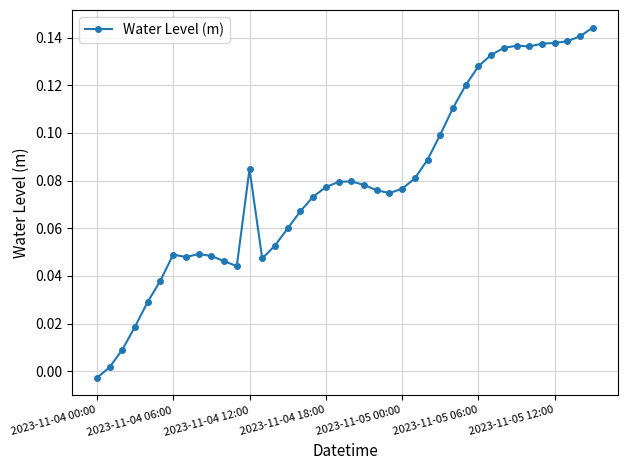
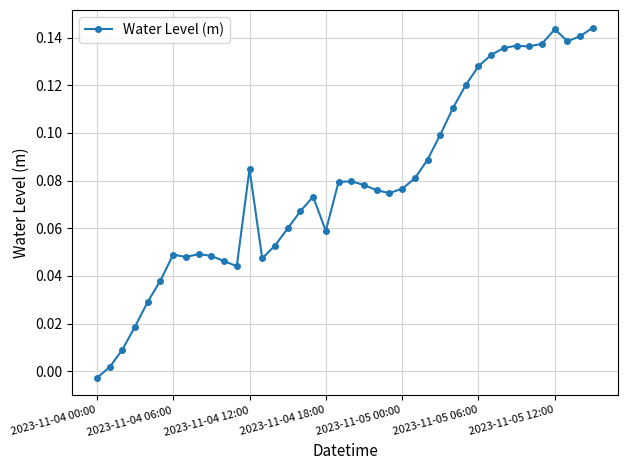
  {
    "2023-11-04 00:00": -0.003,
    "2023-11-04 06:00": 0.049,
    "2023-11-04 12:00": 0.085,
-   "2023-11-04 18:00": 0.077,
+   "2023-11-04 18:00": 0.059,
    "2023-11-05 00:00": 0.077,
    "2023-11-05 06:00": 0.128,
-   "2023-11-05 12:00": 0.138
+   "2023-11-05 12:00": 0.144
  }
